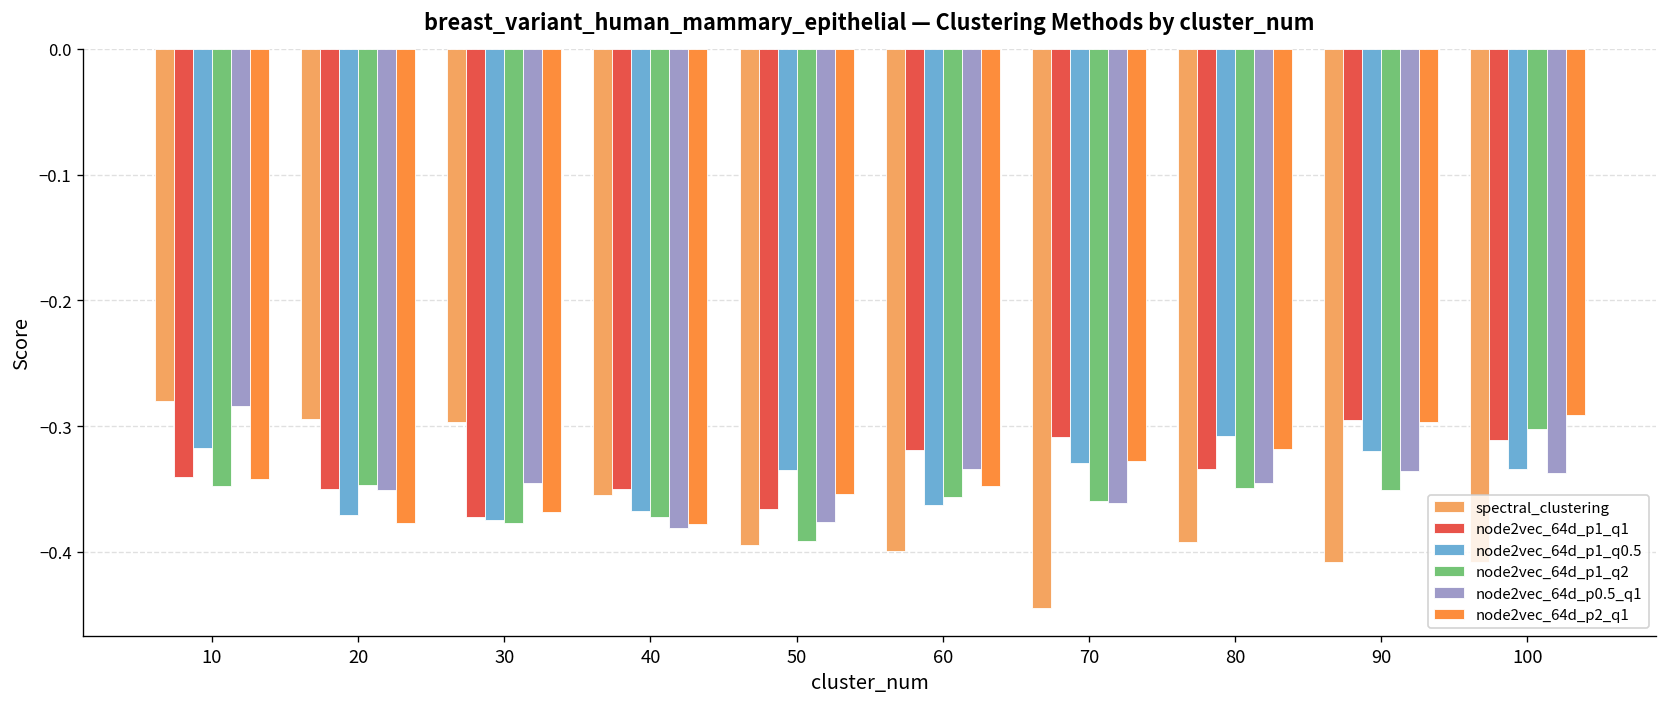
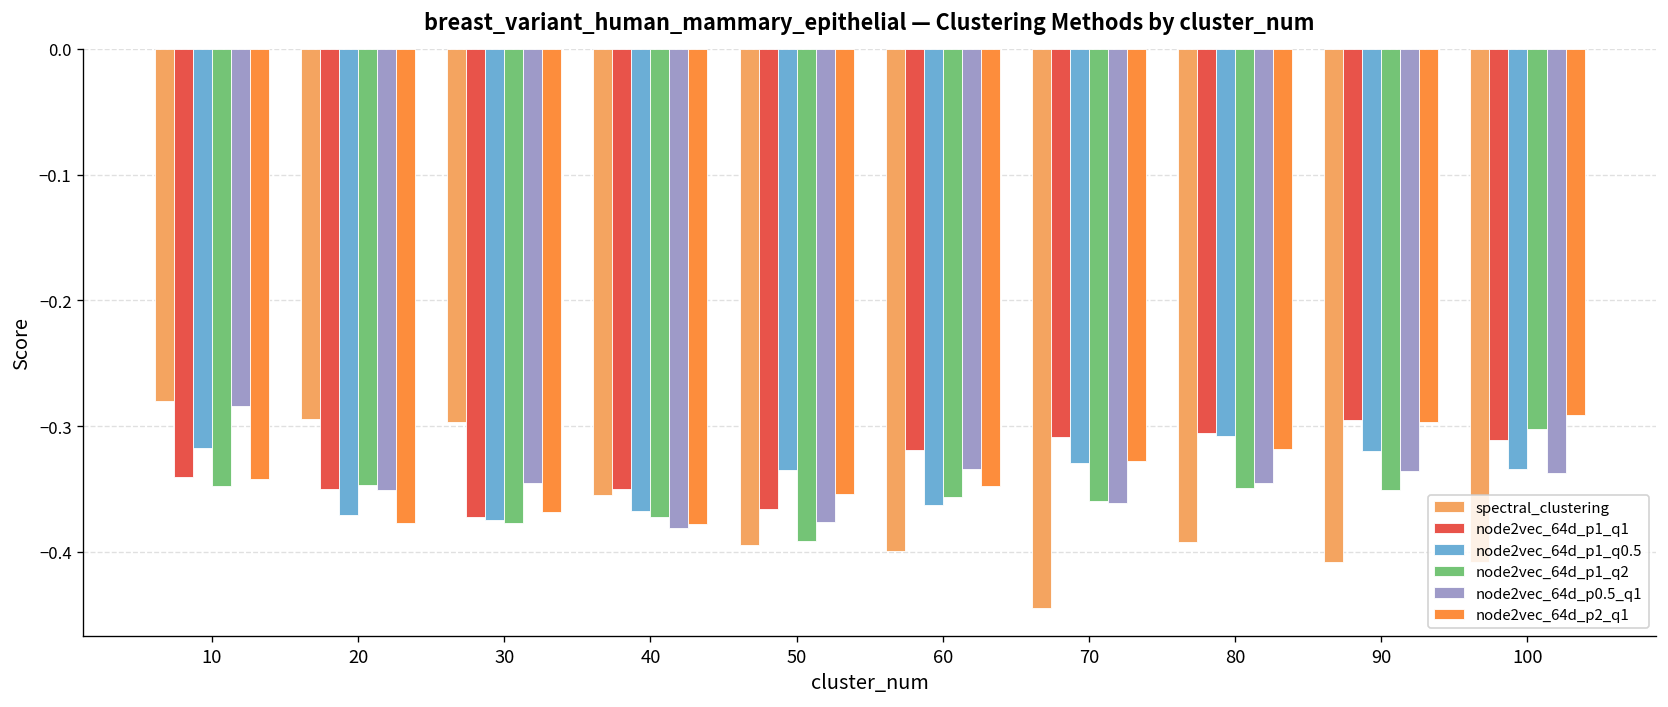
  {
    "node2vec_64d_p1_q1": {
      "10": -0.340,
      "20": -0.350,
      "30": -0.372,
      "40": -0.350,
      "50": -0.366,
      "60": -0.319,
      "70": -0.308,
-     "80": -0.334,
+     "80": -0.305,
      "90": -0.295,
      "100": -0.311
    },
    "node2vec_64d_p1_q2": {
      "10": -0.348,
      "20": -0.347,
      "30": -0.377,
      "40": -0.373,
      "50": -0.392,
      "60": -0.356,
      "70": -0.359,
      "80": -0.349,
      "90": -0.351,
      "100": -0.303
    }
  }
